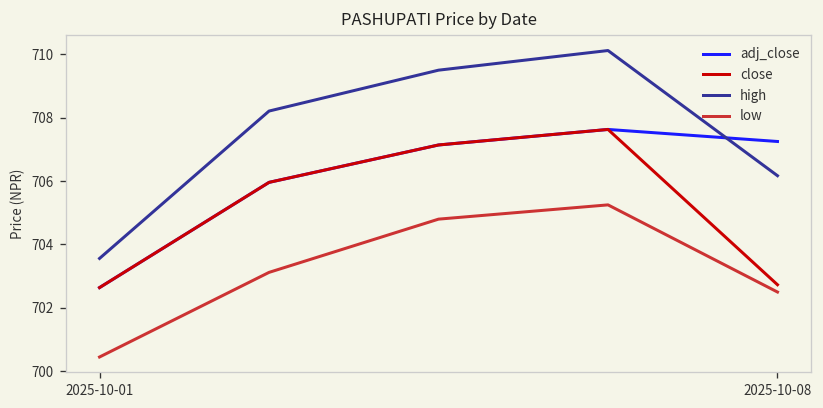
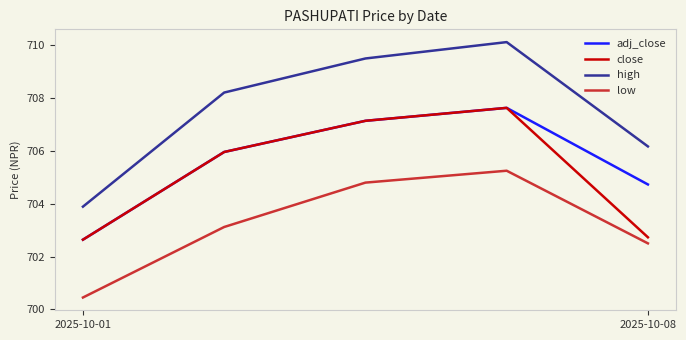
  {
    "adj_close": {
-     "2025-10-08": 707.3
+     "2025-10-08": 704.7
    },
    "close": {
      "2025-10-08": 702.7
    },
    "high": {
-     "2025-10-01": 703.6,
+     "2025-10-01": 703.9,
      "2025-10-08": 706.2
    },
    "low": {
      "2025-10-01": 700.5,
      "2025-10-08": 702.5
    }
  }
